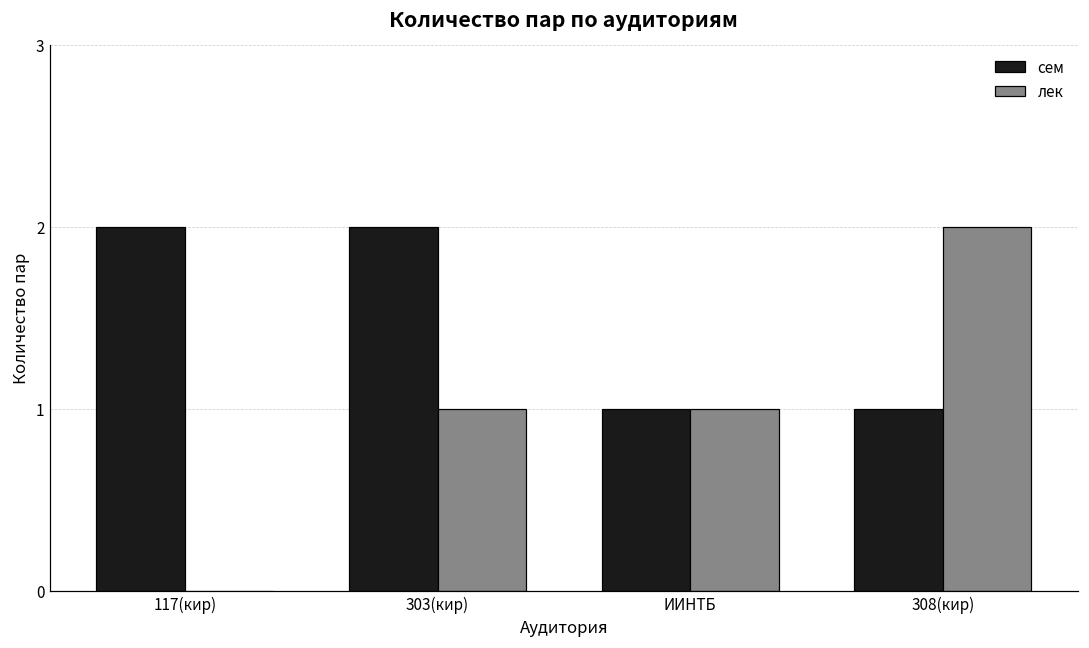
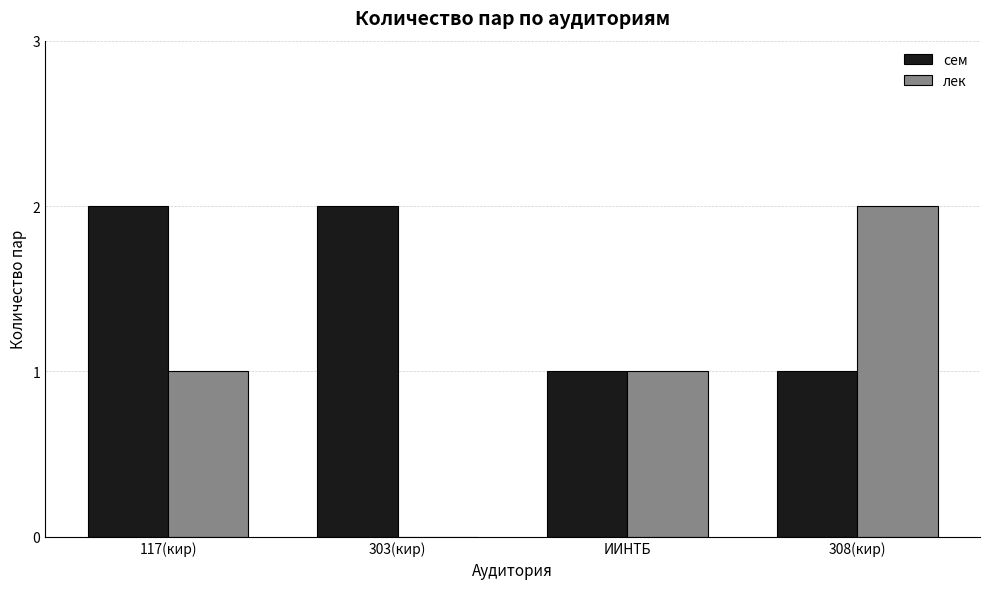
  {
    "сем": {
      "117(кир)": 2,
      "303(кир)": 2,
      "ИИНТБ": 1,
      "308(кир)": 1
    },
    "лек": {
-     "117(кир)": 0,
-     "303(кир)": 1,
+     "117(кир)": 1,
+     "303(кир)": 0,
      "ИИНТБ": 1,
      "308(кир)": 2
    }
  }
